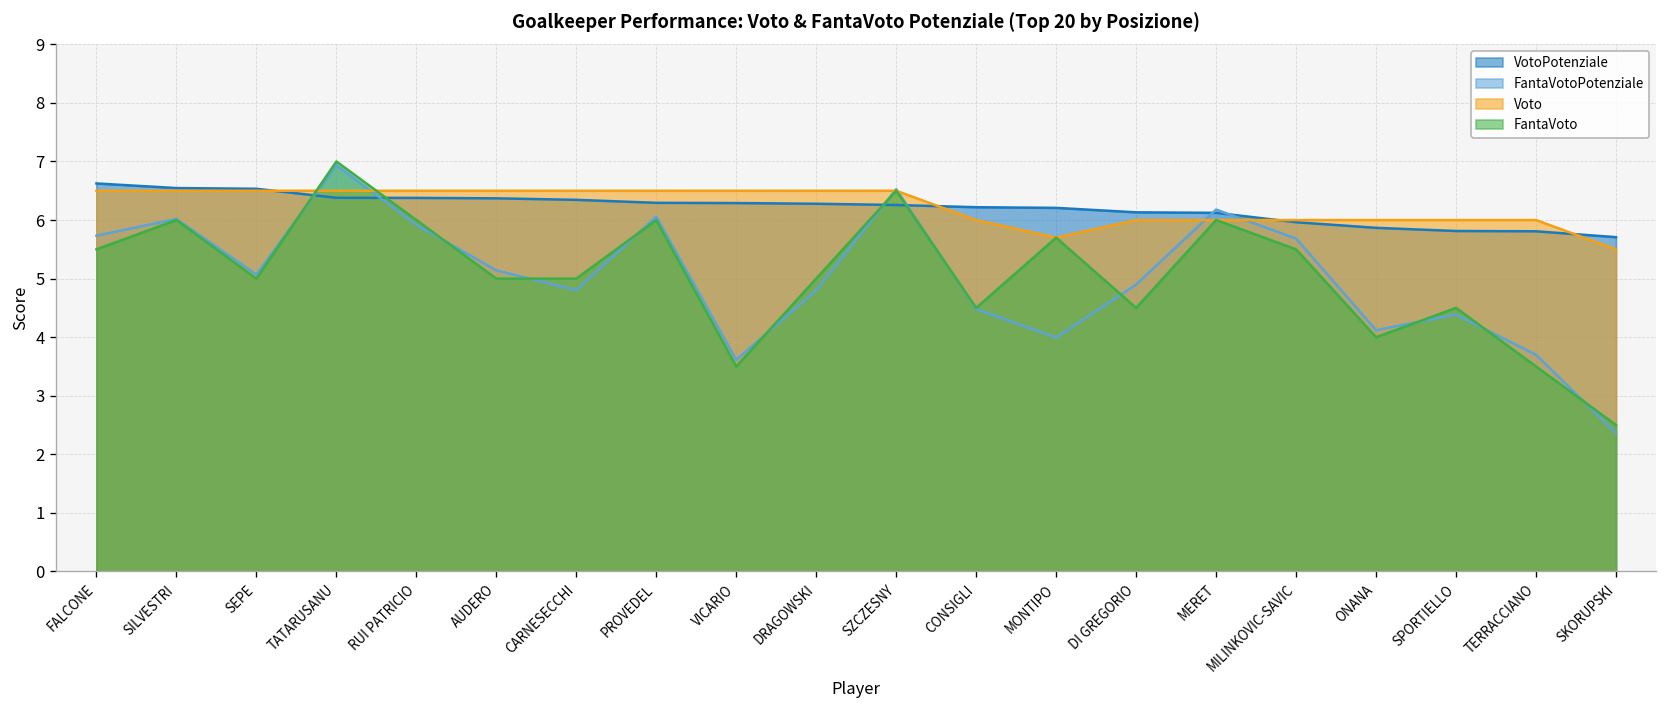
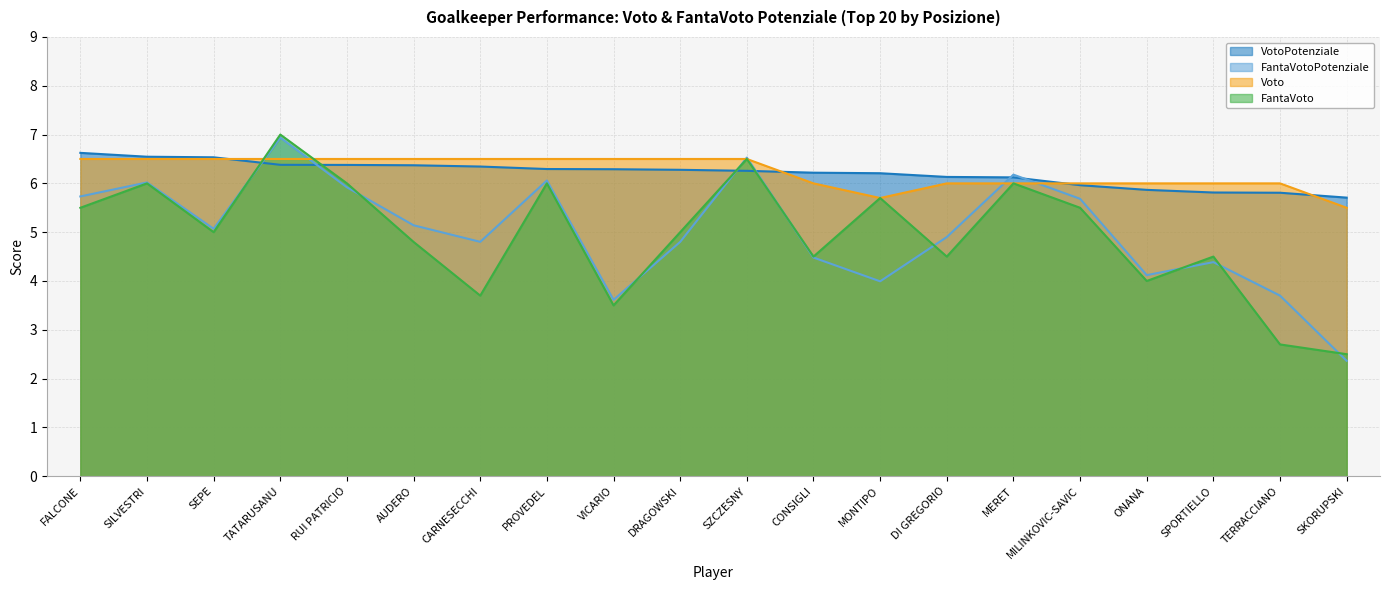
  {
    "VotoPotenziale": {
      "FALCONE": 6.6,
      "TATARUSANU": 6.4,
      "RUI PATRICIO": 6.4,
      "AUDERO": 6.4,
      "CARNESECCHI": 6.3,
      "PROVEDEL": 6.3,
      "VICARIO": 6.3,
      "DRAGOWSKI": 6.3,
      "SZCZESNY": 6.3,
      "CONSIGLI": 6.2,
      "MONTIPO": 6.2,
      "DI GREGORIO": 6.1,
      "MERET": 6.1,
      "ONANA": 5.9,
      "SPORTIELLO": 5.8,
      "TERRACCIANO": 5.8,
      "SKORUPSKI": 5.7
    },
    "FantaVotoPotenziale": {
      "FALCONE": 5.7,
      "SEPE": 5.1,
      "TATARUSANU": 6.9,
      "RUI PATRICIO": 5.9,
      "AUDERO": 5.1,
      "CARNESECCHI": 4.8,
      "PROVEDEL": 6.1,
      "VICARIO": 3.6,
      "DRAGOWSKI": 4.8,
      "MONTIPO": 4.0,
      "DI GREGORIO": 4.9,
      "MERET": 6.2,
      "MILINKOVIC-SAVIC": 5.7,
      "ONANA": 4.1,
      "SPORTIELLO": 4.4,
      "TERRACCIANO": 3.7,
      "SKORUPSKI": 2.4
    },
    "Voto": {
      "FALCONE": 6.5,
      "TATARUSANU": 6.5,
      "RUI PATRICIO": 6.5,
      "AUDERO": 6.5,
      "CARNESECCHI": 6.5,
      "PROVEDEL": 6.5,
      "VICARIO": 6.5,
      "DRAGOWSKI": 6.5,
      "CONSIGLI": 6.0,
      "DI GREGORIO": 6.0,
      "ONANA": 6.0,
      "SPORTIELLO": 6.0,
      "TERRACCIANO": 6.0,
      "SKORUPSKI": 5.5
    },
    "FantaVoto": {
      "FALCONE": 5.5,
      "SEPE": 5.0,
      "TATARUSANU": 7.0,
      "RUI PATRICIO": 6.0,
-     "AUDERO": 5.0,
-     "CARNESECCHI": 5.0,
+     "AUDERO": 4.8,
+     "CARNESECCHI": 3.7,
      "PROVEDEL": 6.0,
      "VICARIO": 3.5,
      "DRAGOWSKI": 5.0,
      "DI GREGORIO": 4.5,
      "MILINKOVIC-SAVIC": 5.5,
      "ONANA": 4.0,
      "SPORTIELLO": 4.5,
-     "TERRACCIANO": 3.5,
+     "TERRACCIANO": 2.7,
      "SKORUPSKI": 2.5
    }
  }
